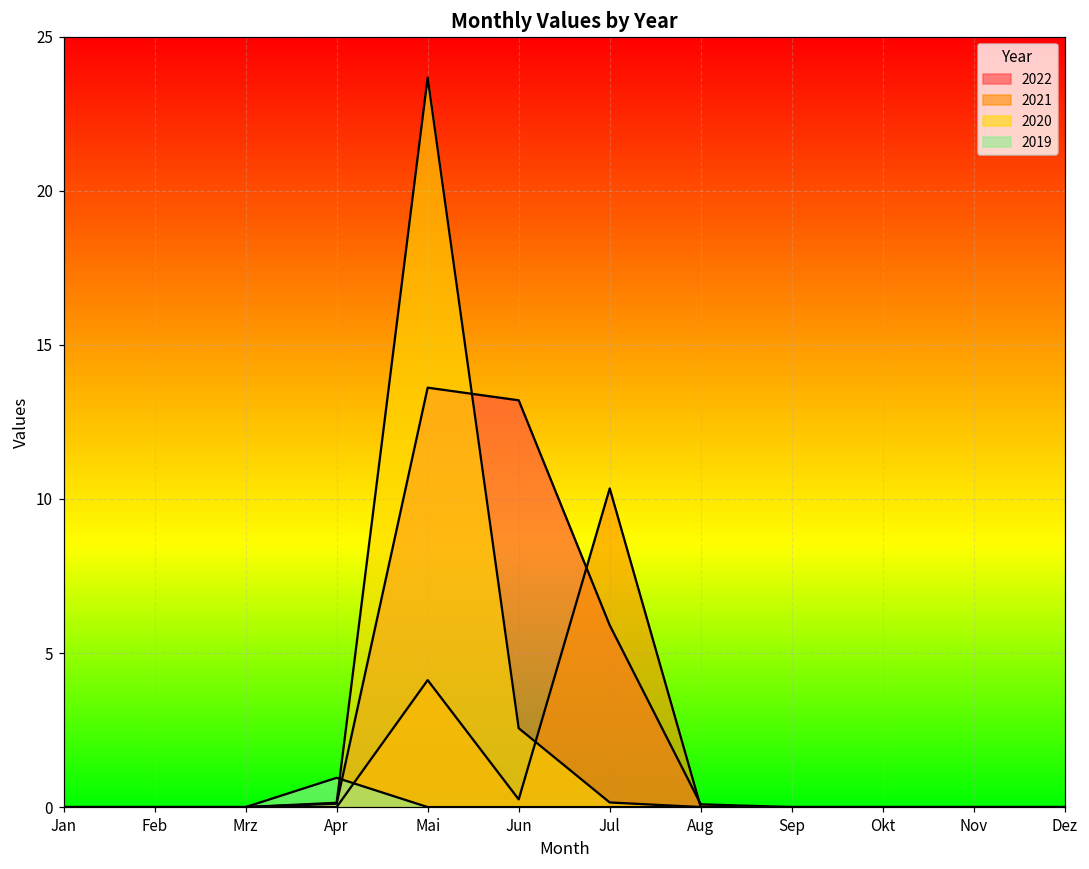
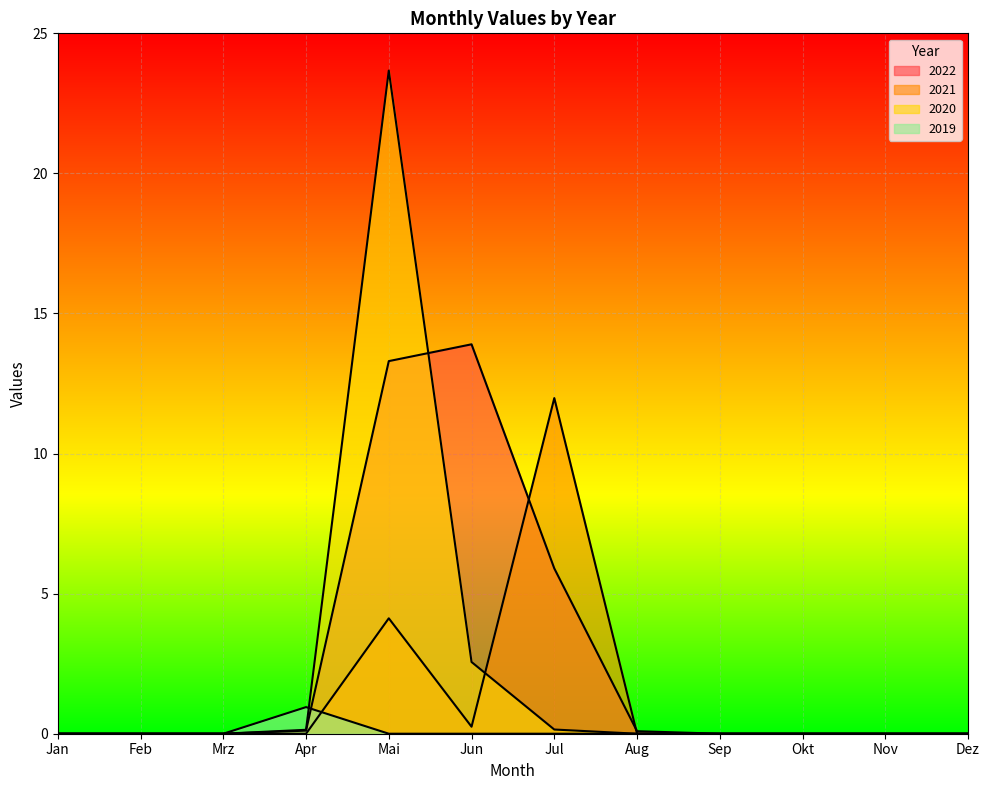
  {
    "2022": {
-     "Mai": 13.6,
-     "Jun": 13.2,
+     "Mai": 13.3,
+     "Jun": 13.9,
      "Jul": 5.9
    },
    "2021": {
      "Apr": 0.0,
      "Mai": 4.1,
      "Jun": 0.3,
-     "Jul": 10.3
+     "Jul": 12.0
    },
    "2020": {
      "Mai": 23.7,
      "Jun": 2.6,
      "Jul": 0.2
    },
    "2019": {
      "Apr": 1.0,
      "Mai": 0.0,
      "Jun": 0.0,
      "Jul": 0.0
    }
  }
